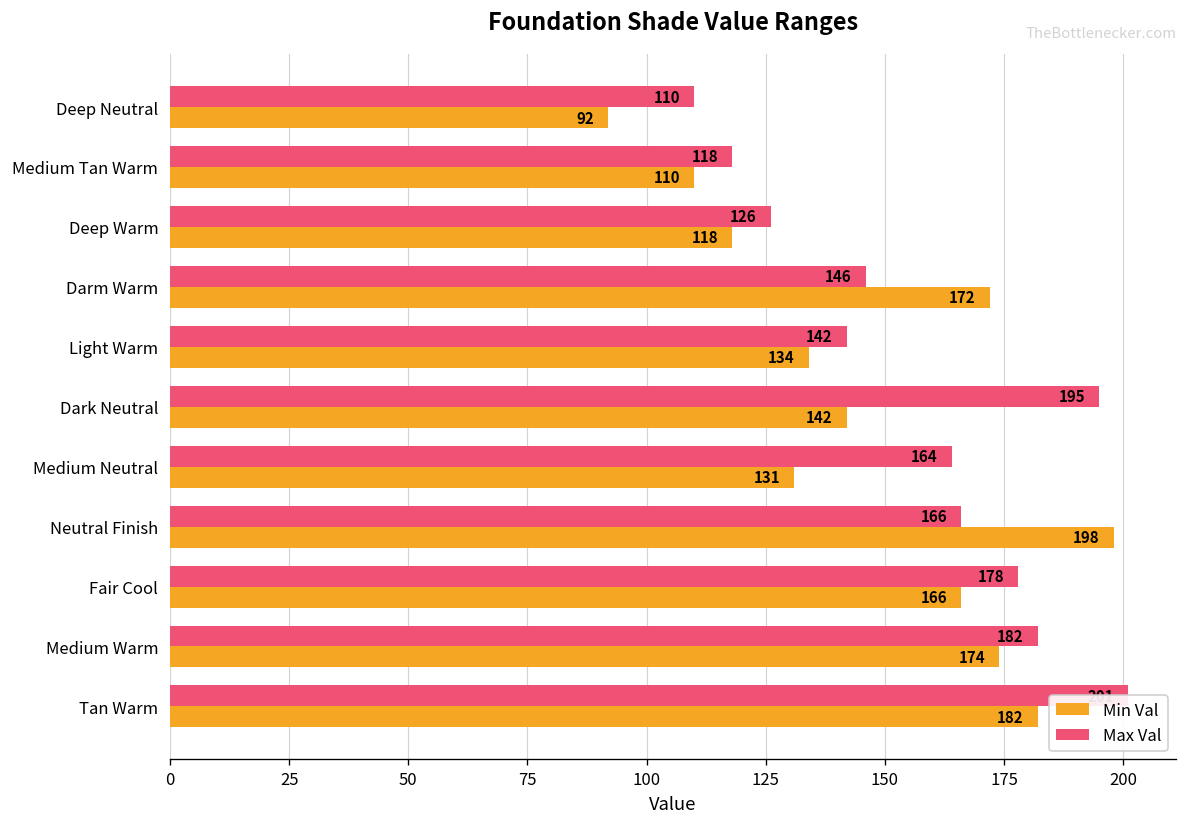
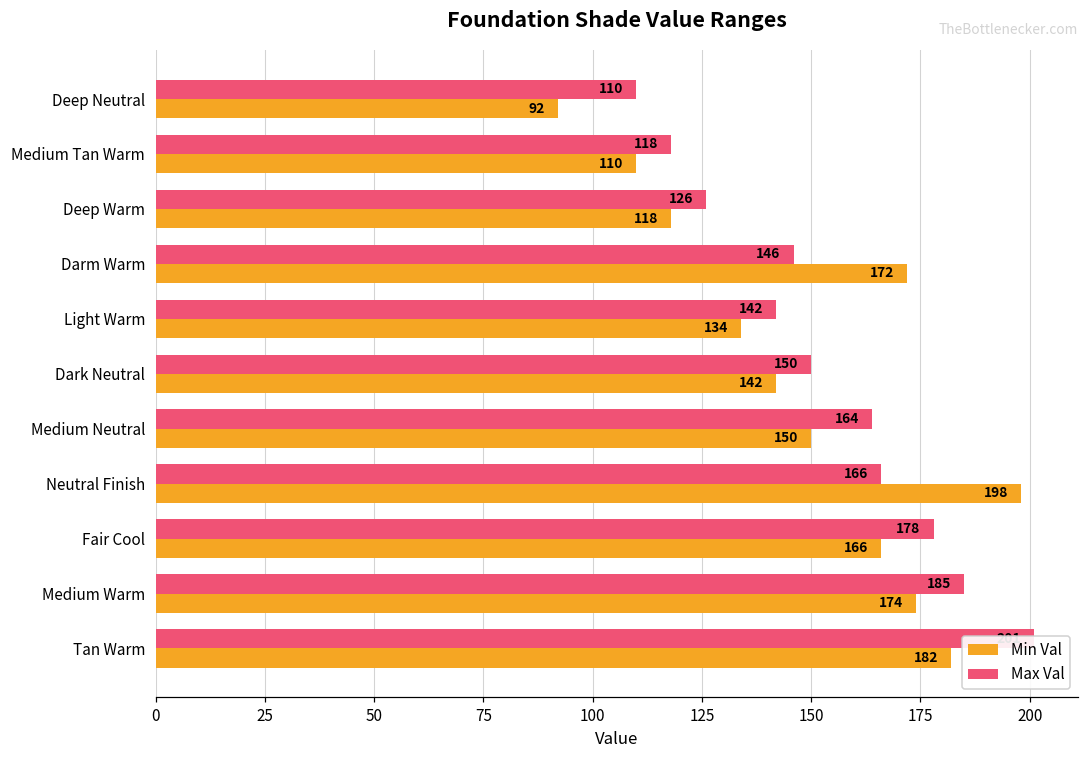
  {
    "Min Val": {
      "Deep Neutral": 92,
      "Medium Tan Warm": 110,
      "Deep Warm": 118,
      "Darm Warm": 172,
      "Light Warm": 134,
      "Dark Neutral": 142,
-     "Medium Neutral": 131,
+     "Medium Neutral": 150,
      "Neutral Finish": 198,
      "Fair Cool": 166,
      "Medium Warm": 174,
      "Tan Warm": 182
    },
    "Max Val": {
      "Deep Neutral": 110,
      "Medium Tan Warm": 118,
      "Deep Warm": 126,
      "Darm Warm": 146,
      "Light Warm": 142,
-     "Dark Neutral": 195,
+     "Dark Neutral": 150,
      "Medium Neutral": 164,
      "Neutral Finish": 166,
      "Fair Cool": 178,
-     "Medium Warm": 182
+     "Medium Warm": 185
    }
  }
